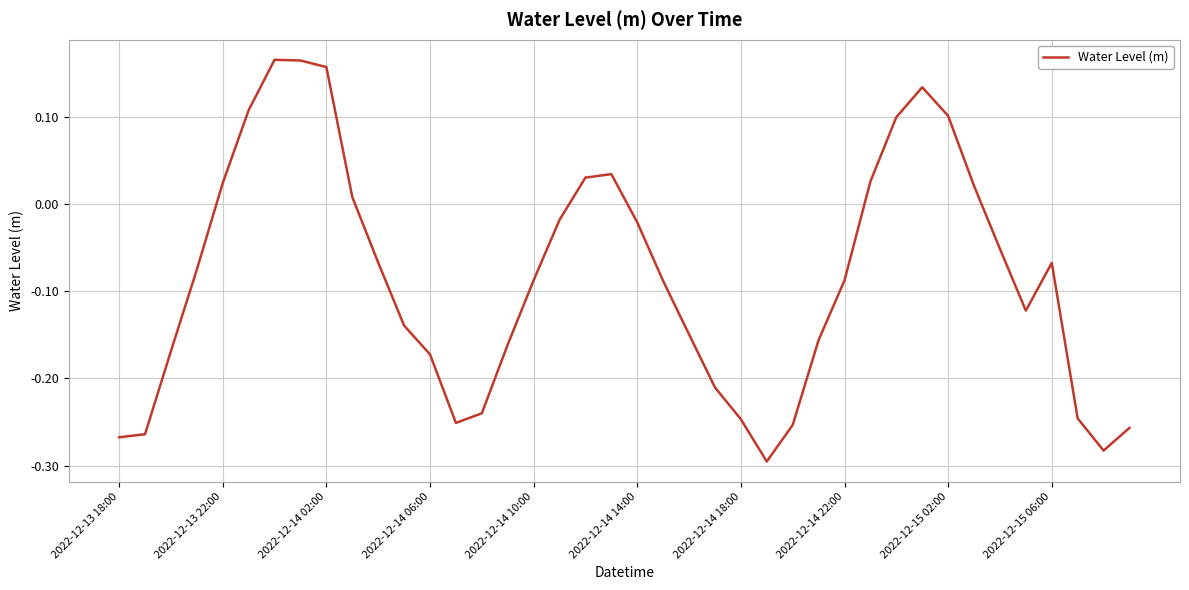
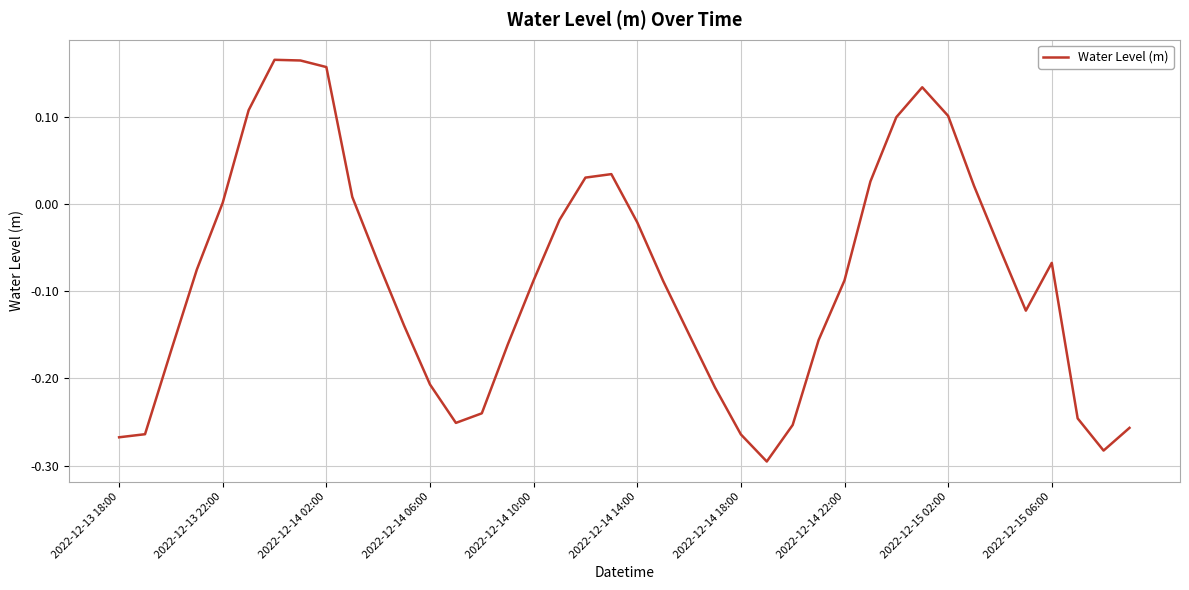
  {
    "2022-12-13 18:00": -0.27,
-   "2022-12-13 22:00": 0.02,
+   "2022-12-13 22:00": 0.00,
    "2022-12-14 02:00": 0.16,
-   "2022-12-14 06:00": -0.17,
+   "2022-12-14 06:00": -0.21,
    "2022-12-14 10:00": -0.09,
    "2022-12-14 14:00": -0.02,
-   "2022-12-14 18:00": -0.25,
+   "2022-12-14 18:00": -0.26,
    "2022-12-14 22:00": -0.09,
    "2022-12-15 02:00": 0.10,
    "2022-12-15 06:00": -0.07
  }
